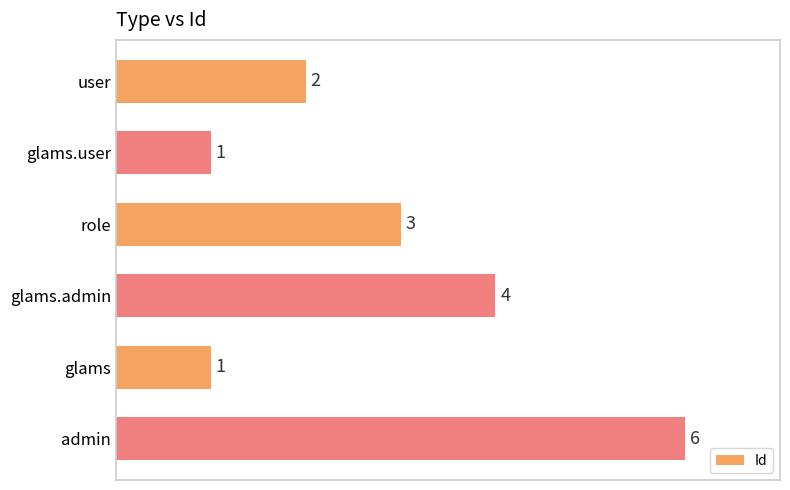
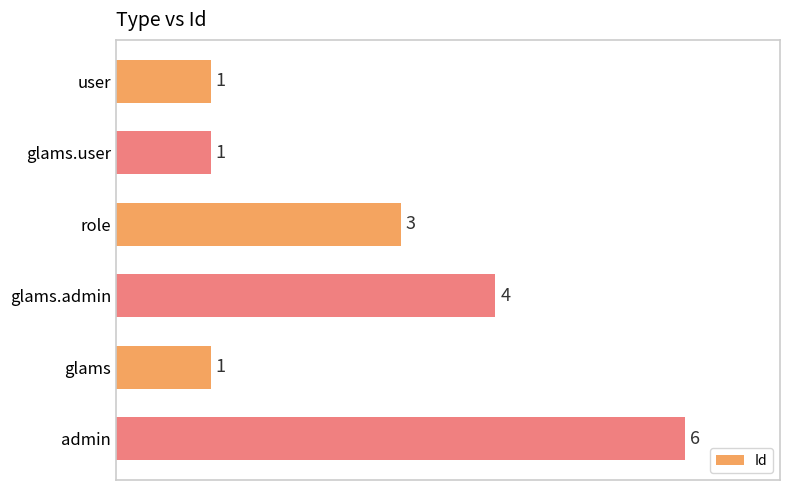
  {
-   "user": 2,
+   "user": 1,
    "glams.user": 1,
    "role": 3,
    "glams.admin": 4,
    "glams": 1,
    "admin": 6
  }
